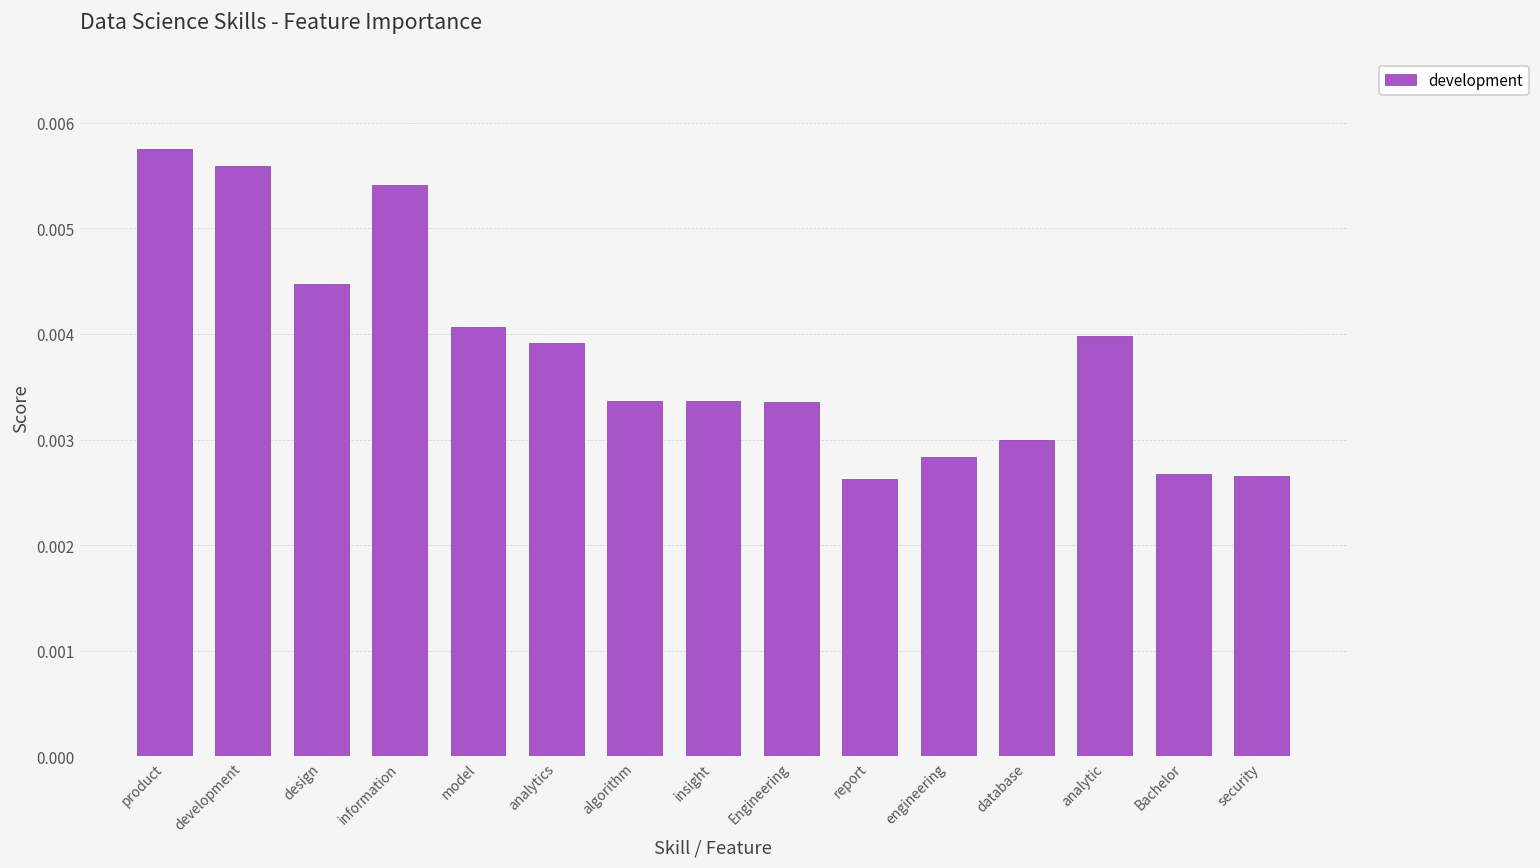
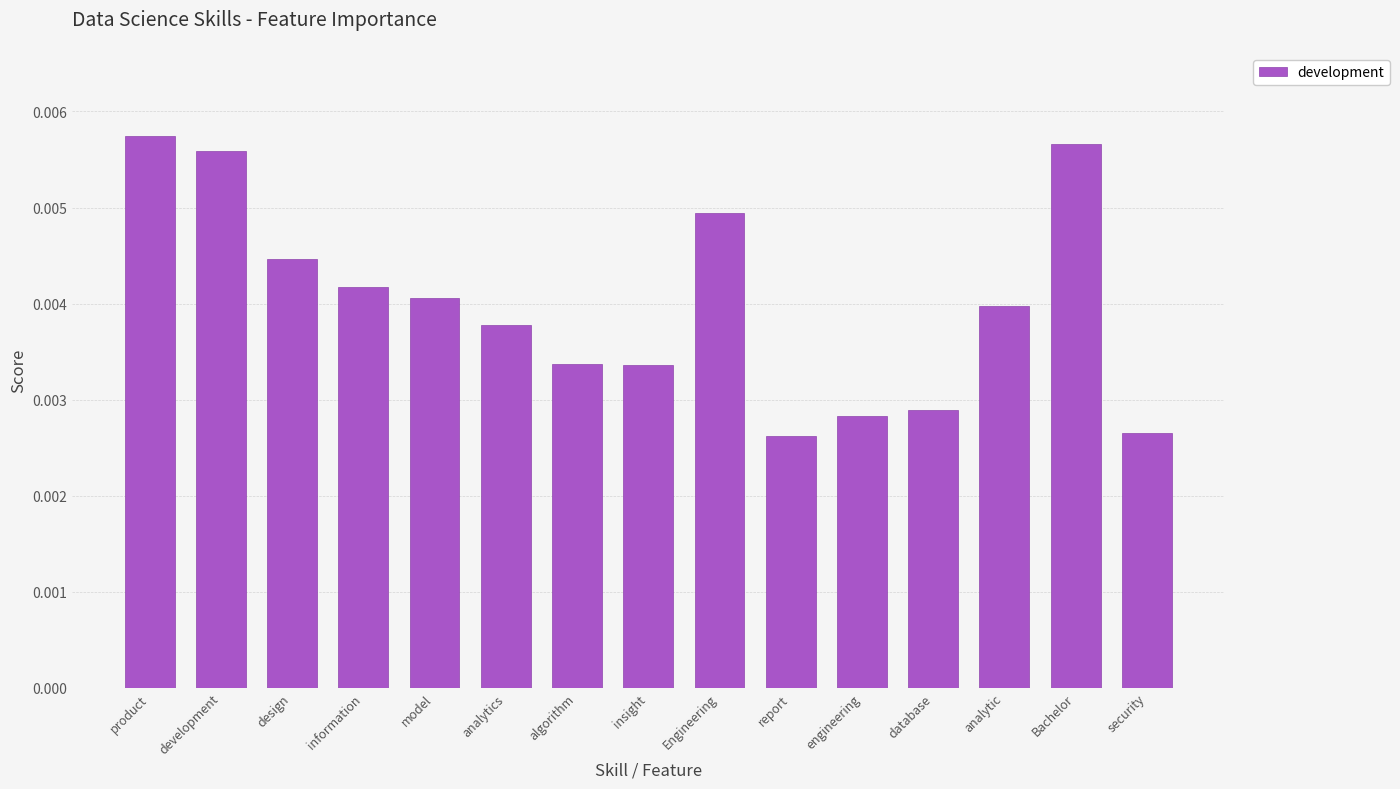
  {
    "product": 0.0057,
    "development": 0.0056,
    "design": 0.0045,
-   "information": 0.0054,
+   "information": 0.0042,
    "model": 0.0041,
-   "analytics": 0.0039,
+   "analytics": 0.0038,
    "algorithm": 0.0034,
    "insight": 0.0034,
-   "Engineering": 0.0034,
+   "Engineering": 0.0049,
    "report": 0.0026,
    "engineering": 0.0028,
-   "database": 0.0030,
+   "database": 0.0029,
    "analytic": 0.0040,
-   "Bachelor": 0.0027,
+   "Bachelor": 0.0057,
    "security": 0.0027
  }
